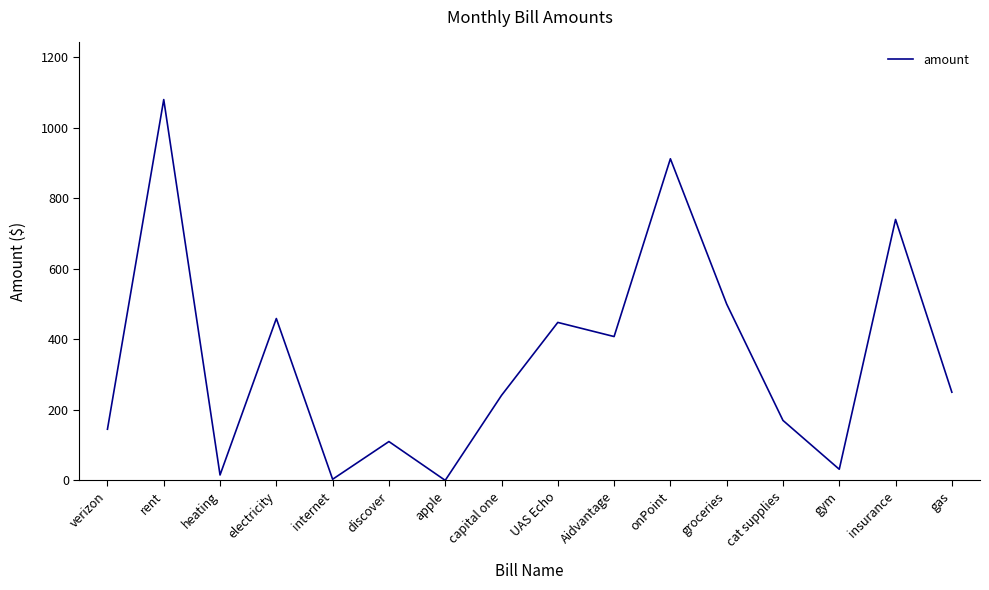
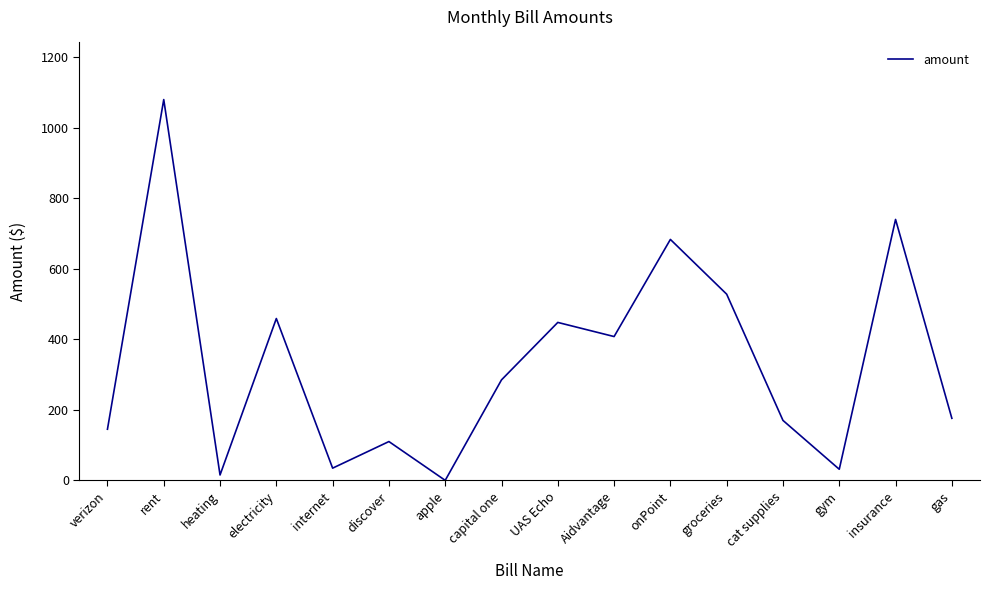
  {
    "verizon": 150,
    "rent": 1080,
    "heating": 20,
    "electricity": 460,
-   "internet": 0,
+   "internet": 30,
    "discover": 110,
    "apple": 0,
-   "capital one": 240,
+   "capital one": 290,
    "UAS Echo": 450,
    "Aidvantage": 410,
-   "onPoint": 910,
-   "groceries": 500,
+   "onPoint": 680,
+   "groceries": 530,
    "cat supplies": 170,
    "gym": 30,
    "insurance": 740,
-   "gas": 250
+   "gas": 180
  }
